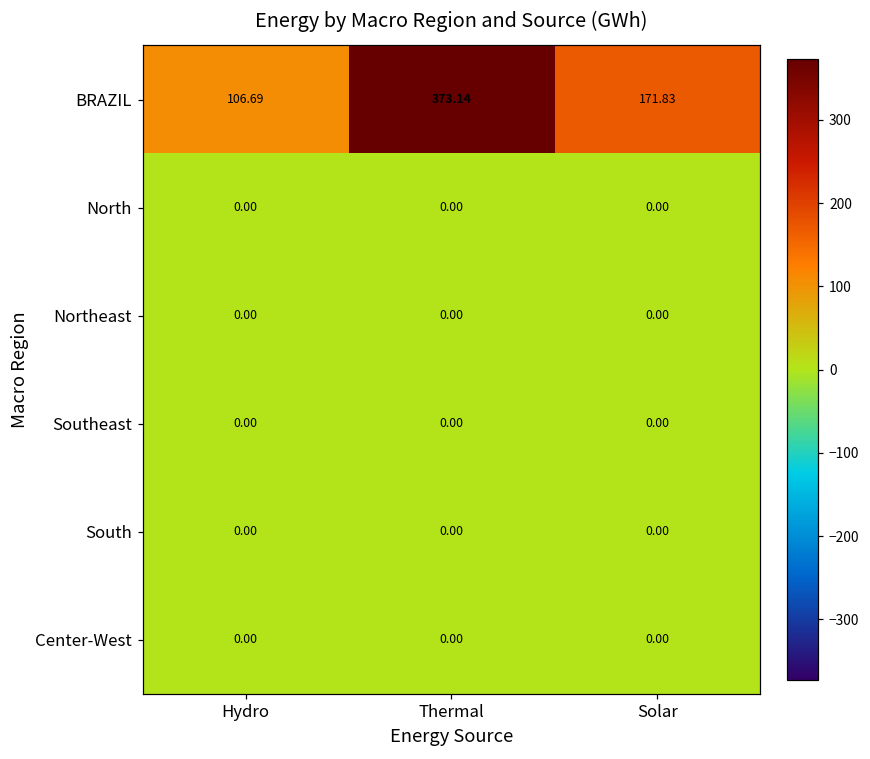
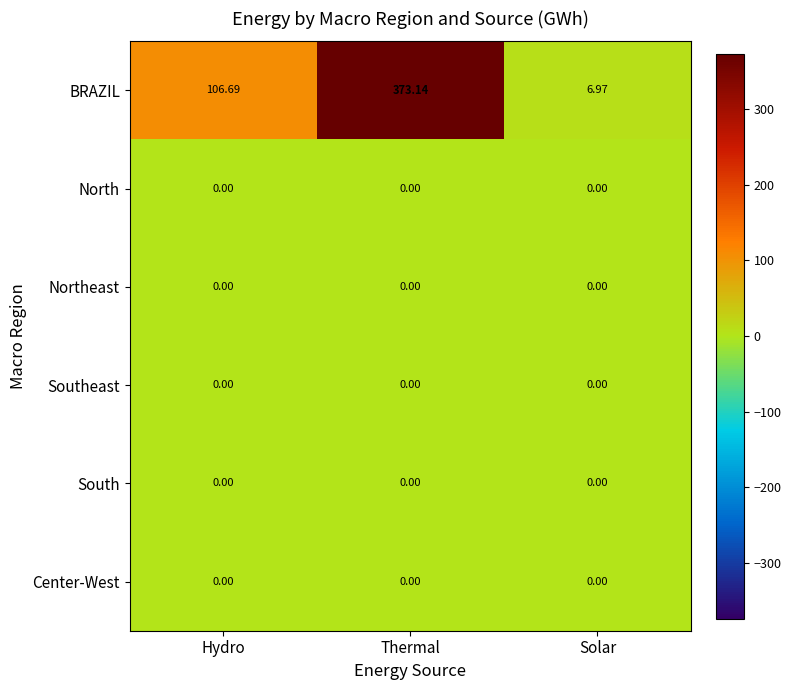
  {
    "BRAZIL": {
      "Hydro": 106.69,
      "Thermal": 373.14,
-     "Solar": 171.83
+     "Solar": 6.97
    },
    "North": {
      "Hydro": 0.00,
      "Thermal": 0.00,
      "Solar": 0.00
    },
    "Northeast": {
      "Hydro": 0.00,
      "Thermal": 0.00,
      "Solar": 0.00
    },
    "Southeast": {
      "Hydro": 0.00,
      "Thermal": 0.00,
      "Solar": 0.00
    },
    "South": {
      "Hydro": 0.00,
      "Thermal": 0.00,
      "Solar": 0.00
    },
    "Center-West": {
      "Hydro": 0.00,
      "Thermal": 0.00,
      "Solar": 0.00
    }
  }
